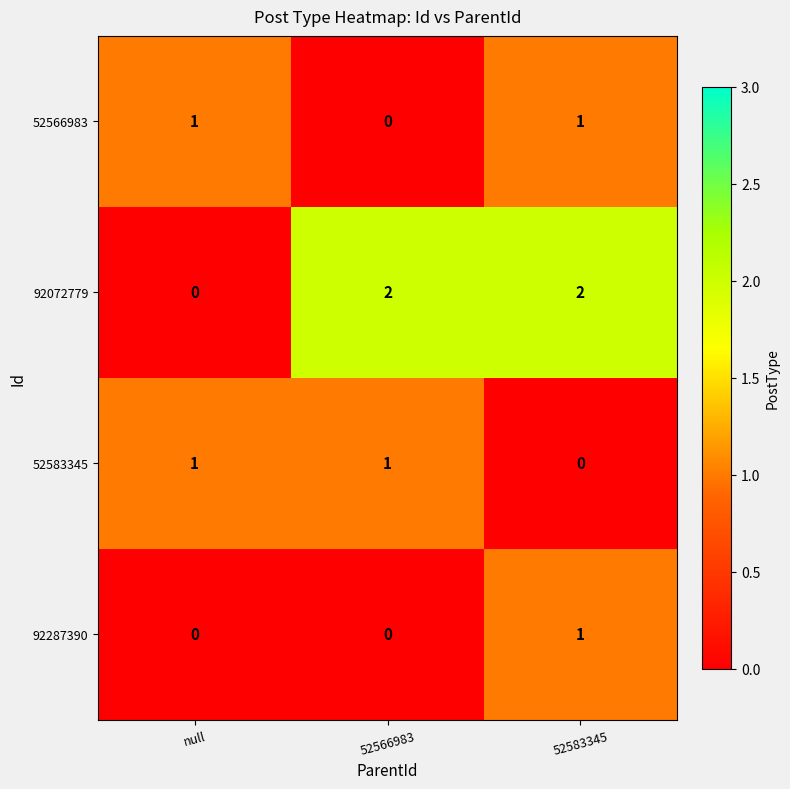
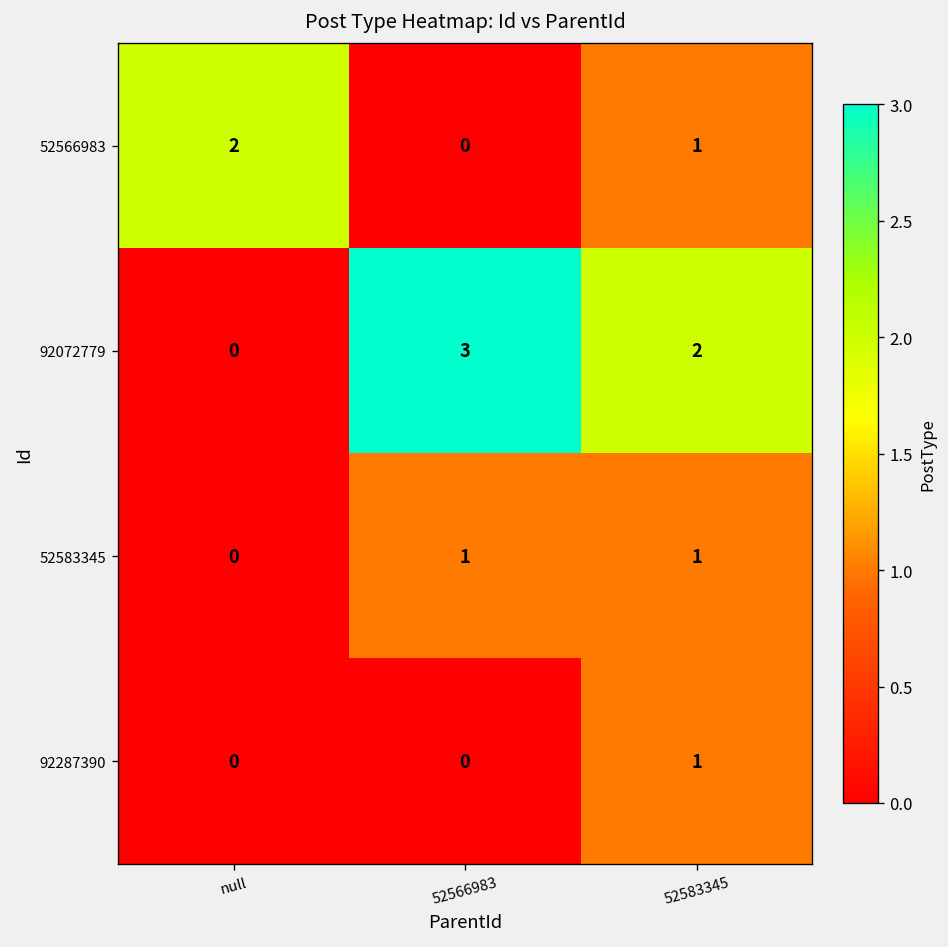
  {
    "52566983": {
-     "null": 1,
+     "null": 2,
      "52566983": 0,
      "52583345": 1
    },
    "92072779": {
      "null": 0,
-     "52566983": 2,
+     "52566983": 3,
      "52583345": 2
    },
    "52583345": {
-     "null": 1,
+     "null": 0,
      "52566983": 1,
-     "52583345": 0
+     "52583345": 1
    },
    "92287390": {
      "null": 0,
      "52566983": 0,
      "52583345": 1
    }
  }
